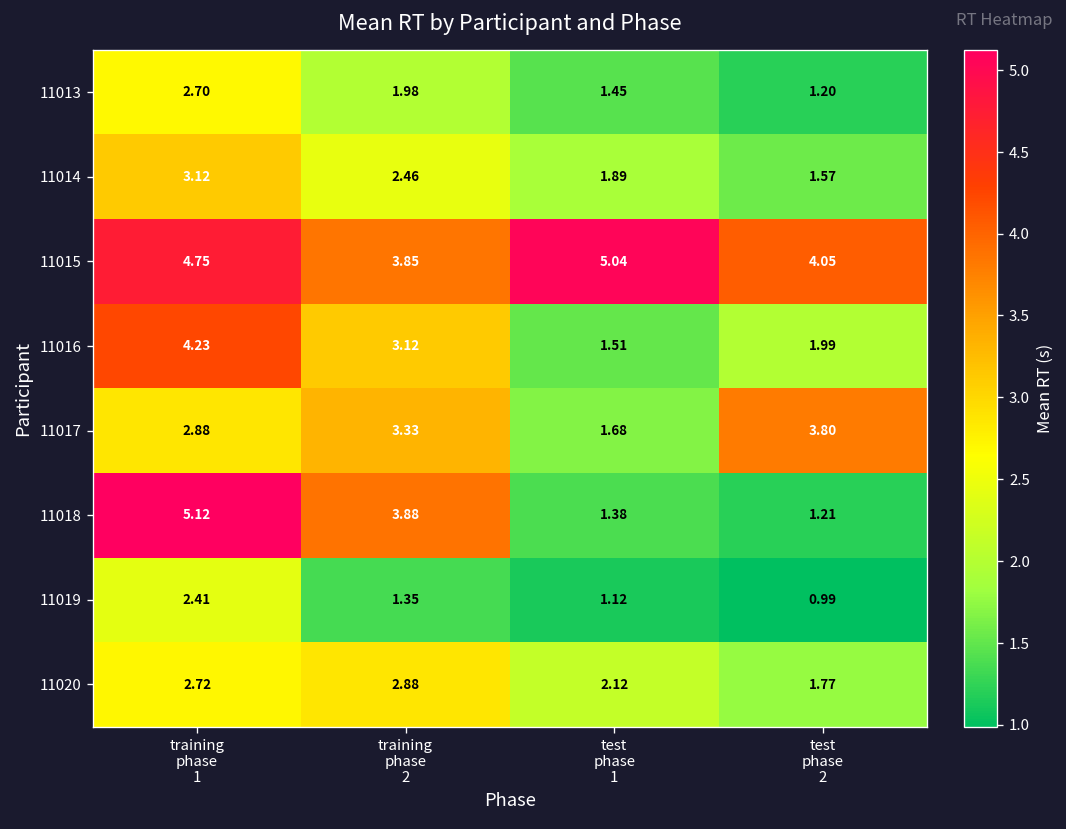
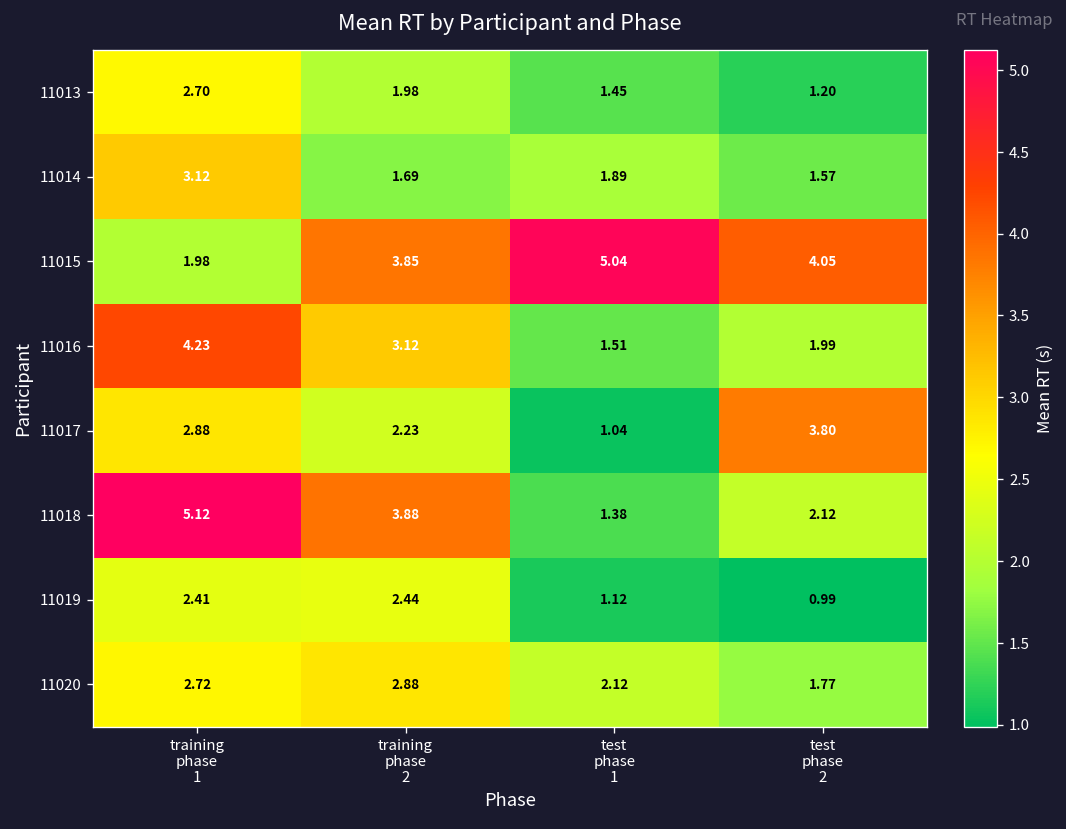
  {
    "11013": {
      "training phase 1": 2.70,
      "training phase 2": 1.98,
      "test phase 1": 1.45,
      "test phase 2": 1.20
    },
    "11014": {
      "training phase 1": 3.12,
-     "training phase 2": 2.46,
+     "training phase 2": 1.69,
      "test phase 1": 1.89,
      "test phase 2": 1.57
    },
    "11015": {
-     "training phase 1": 4.75,
+     "training phase 1": 1.98,
      "training phase 2": 3.85,
      "test phase 1": 5.04,
      "test phase 2": 4.05
    },
    "11016": {
      "training phase 1": 4.23,
      "training phase 2": 3.12,
      "test phase 1": 1.51,
      "test phase 2": 1.99
    },
    "11017": {
      "training phase 1": 2.88,
-     "training phase 2": 3.33,
-     "test phase 1": 1.68,
+     "training phase 2": 2.23,
+     "test phase 1": 1.04,
      "test phase 2": 3.80
    },
    "11018": {
      "training phase 1": 5.12,
      "training phase 2": 3.88,
      "test phase 1": 1.38,
-     "test phase 2": 1.21
+     "test phase 2": 2.12
    },
    "11019": {
      "training phase 1": 2.41,
-     "training phase 2": 1.35,
+     "training phase 2": 2.44,
      "test phase 1": 1.12,
      "test phase 2": 0.99
    },
    "11020": {
      "training phase 1": 2.72,
      "training phase 2": 2.88,
      "test phase 1": 2.12,
      "test phase 2": 1.77
    }
  }
